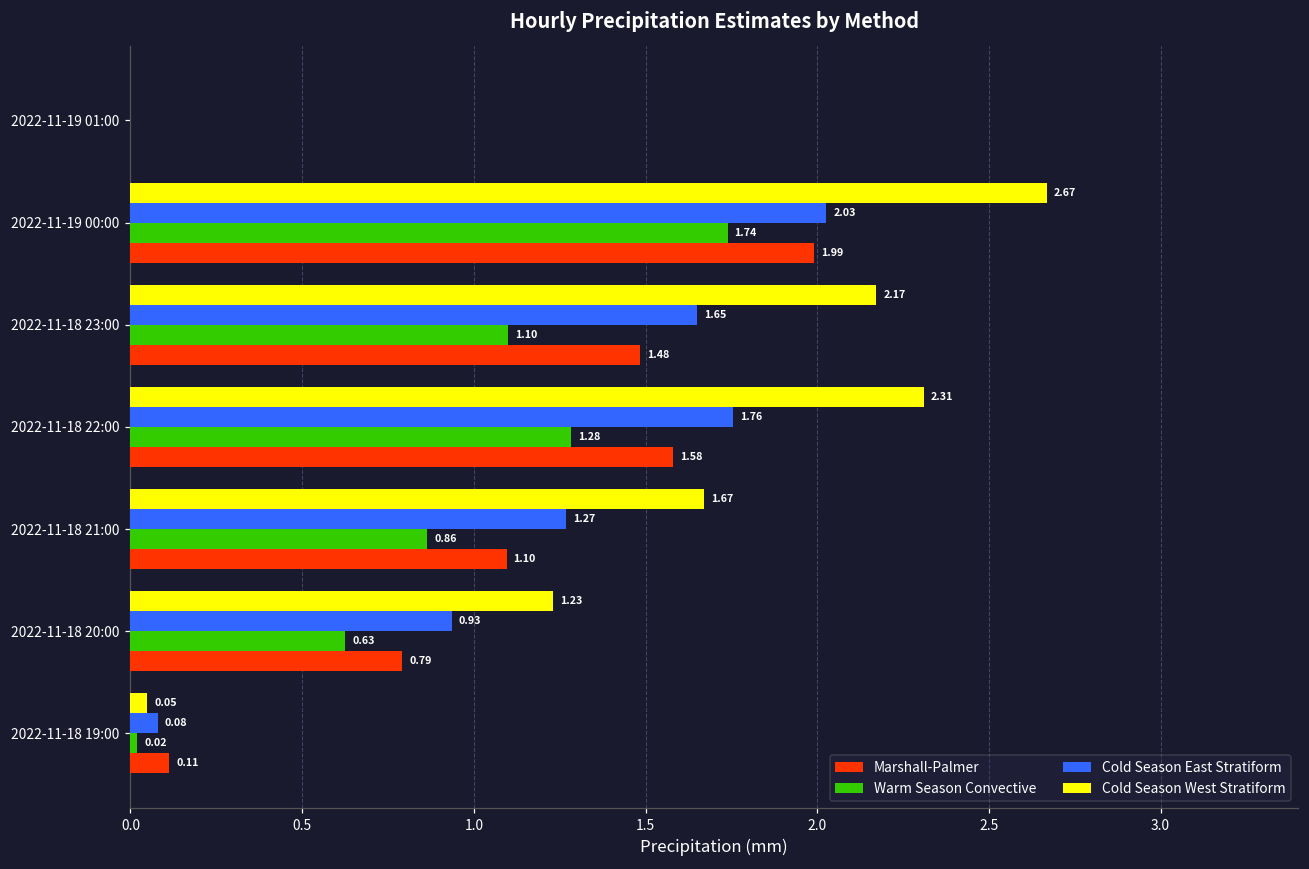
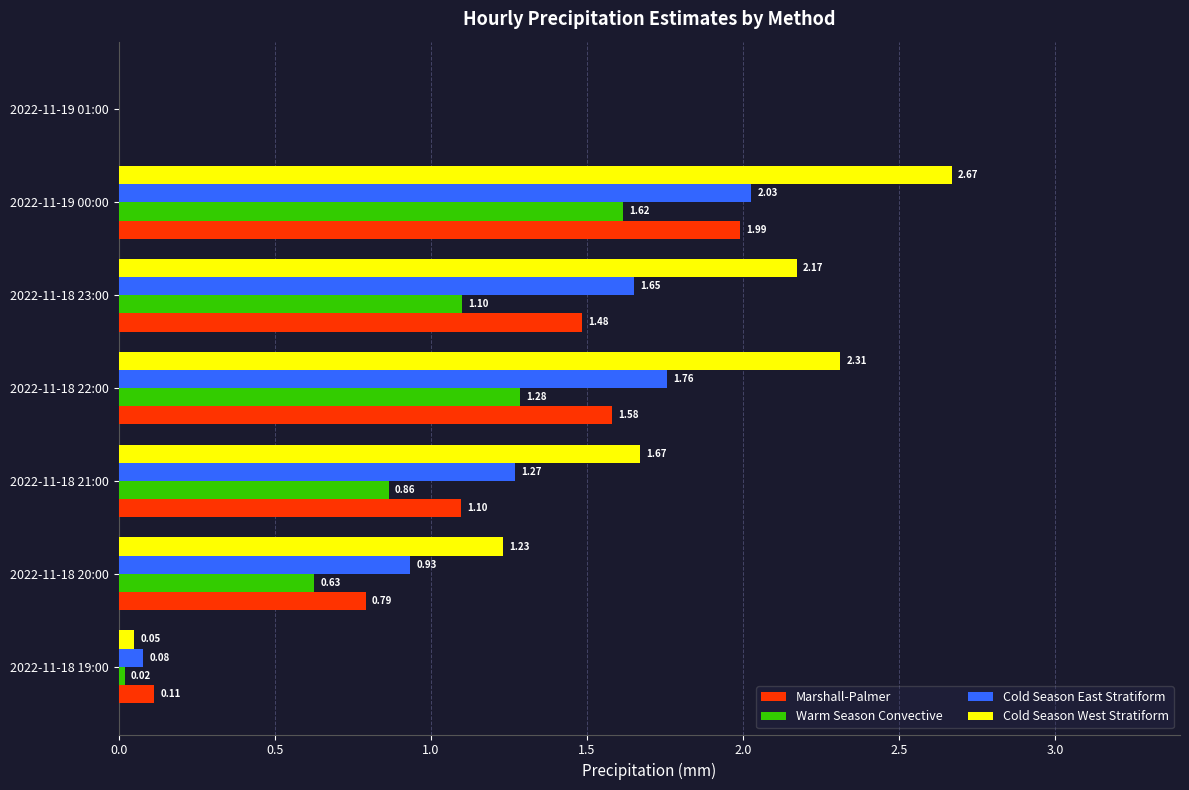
  {
    "Marshall-Palmer": {
      "2022-11-19 00:00": 1.99,
      "2022-11-18 23:00": 1.48,
      "2022-11-18 22:00": 1.58,
      "2022-11-18 21:00": 1.10,
      "2022-11-18 20:00": 0.79,
      "2022-11-18 19:00": 0.11
    },
    "Warm Season Convective": {
-     "2022-11-19 00:00": 1.74,
+     "2022-11-19 00:00": 1.62,
      "2022-11-18 23:00": 1.10,
      "2022-11-18 22:00": 1.28,
      "2022-11-18 21:00": 0.86,
      "2022-11-18 20:00": 0.63,
      "2022-11-18 19:00": 0.02
    },
    "Cold Season East Stratiform": {
      "2022-11-19 00:00": 2.03,
      "2022-11-18 23:00": 1.65,
      "2022-11-18 22:00": 1.76,
      "2022-11-18 21:00": 1.27,
      "2022-11-18 20:00": 0.93,
      "2022-11-18 19:00": 0.08
    },
    "Cold Season West Stratiform": {
      "2022-11-19 00:00": 2.67,
      "2022-11-18 23:00": 2.17,
      "2022-11-18 22:00": 2.31,
      "2022-11-18 21:00": 1.67,
      "2022-11-18 20:00": 1.23,
      "2022-11-18 19:00": 0.05
    }
  }
